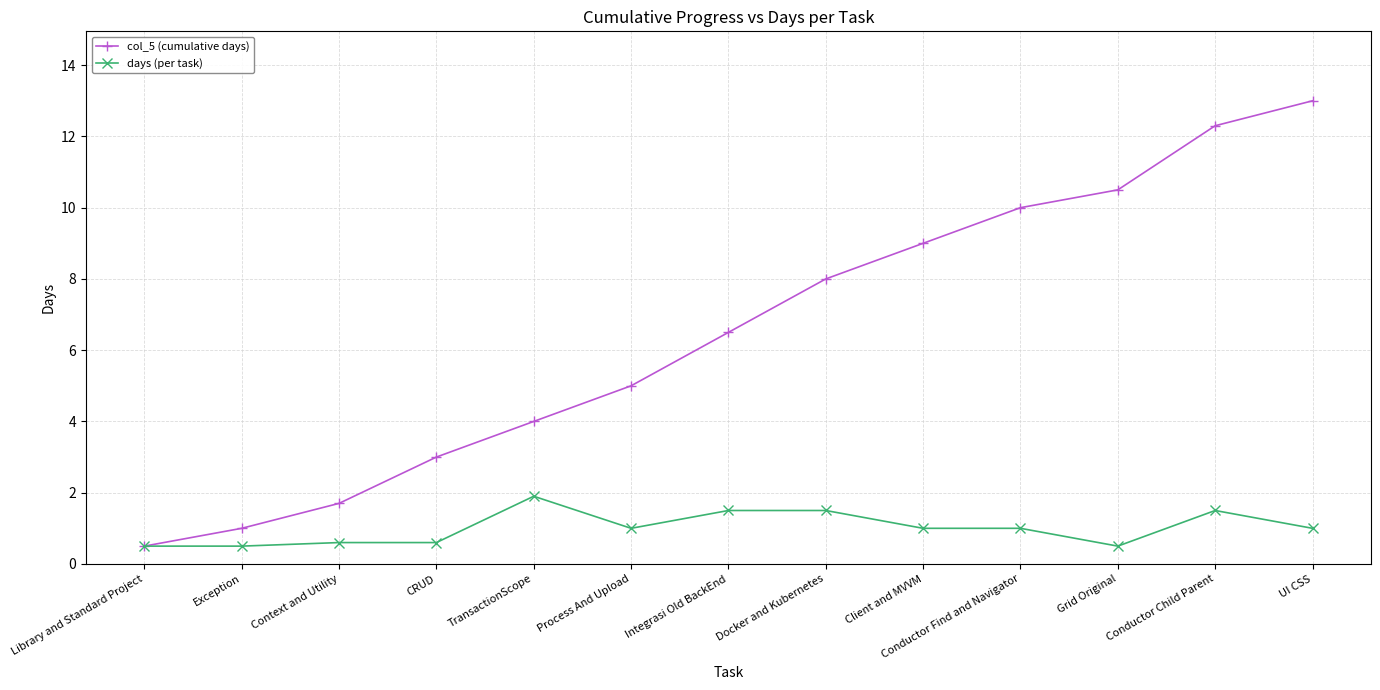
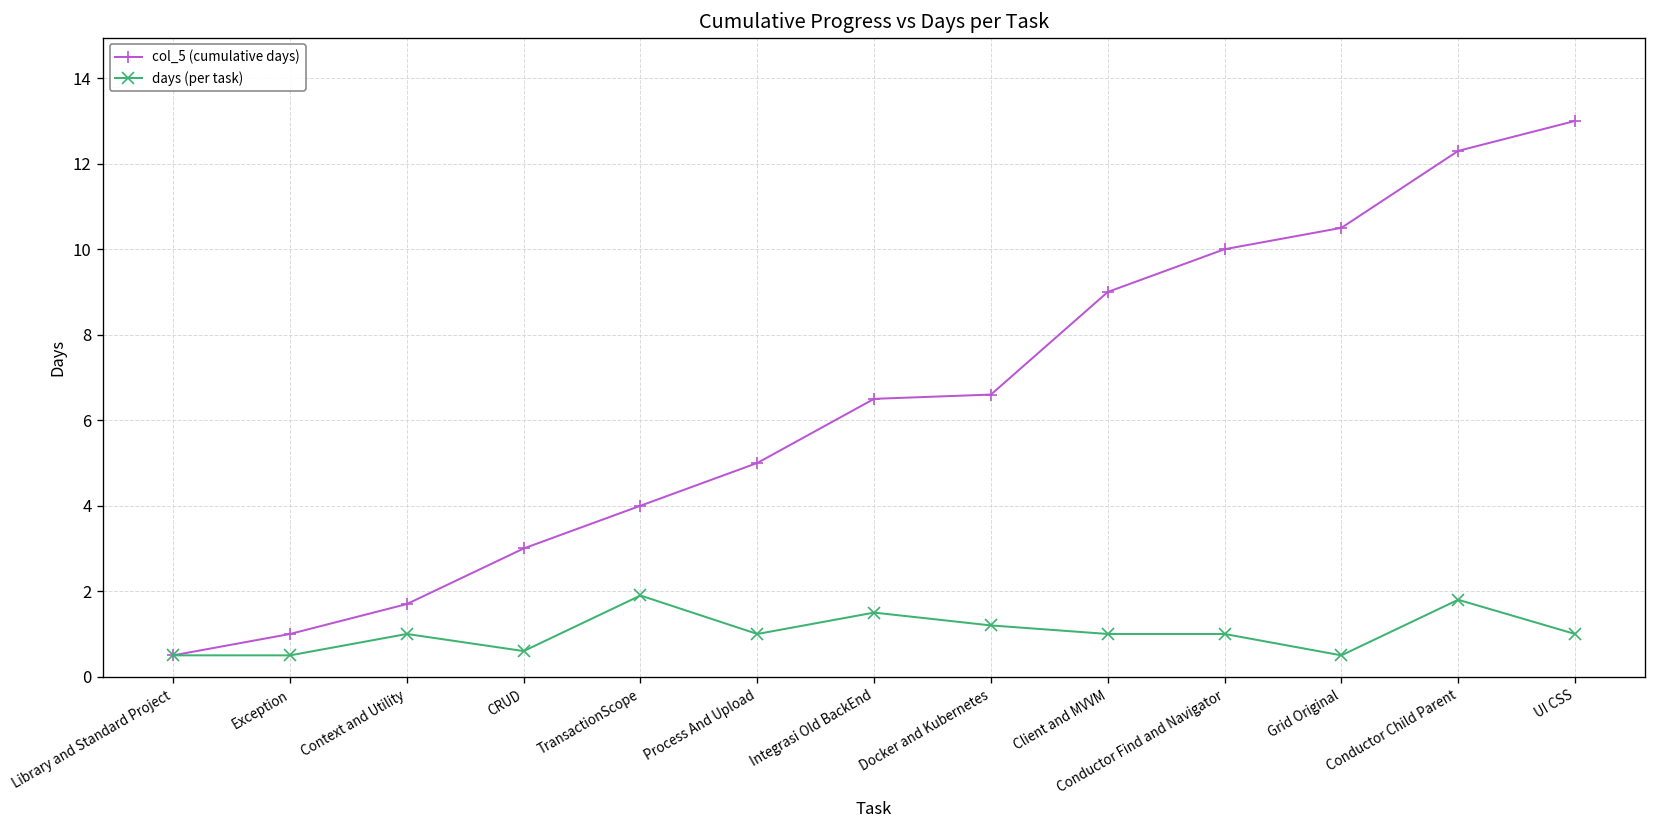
  {
    "col_5 (cumulative days)": {
      "Exception": 1.0,
      "Context and Utility": 1.7,
      "CRUD": 3.0,
      "TransactionScope": 4.0,
      "Process And Upload": 5.0,
      "Integrasi Old BackEnd": 6.5,
-     "Docker and Kubernetes": 8.0,
+     "Docker and Kubernetes": 6.6,
      "Client and MVVM": 9.0,
      "Conductor Find and Navigator": 10.0,
      "Grid Original": 10.5,
      "Conductor Child Parent": 12.3,
      "UI CSS": 13.0
    },
    "days (per task)": {
      "Exception": 0.5,
-     "Context and Utility": 0.6,
+     "Context and Utility": 1.0,
      "CRUD": 0.6,
      "TransactionScope": 1.9,
      "Process And Upload": 1.0,
      "Integrasi Old BackEnd": 1.5,
-     "Docker and Kubernetes": 1.5,
+     "Docker and Kubernetes": 1.2,
      "Client and MVVM": 1.0,
      "Conductor Find and Navigator": 1.0,
      "Grid Original": 0.5,
-     "Conductor Child Parent": 1.5,
+     "Conductor Child Parent": 1.8,
      "UI CSS": 1.0
    }
  }
